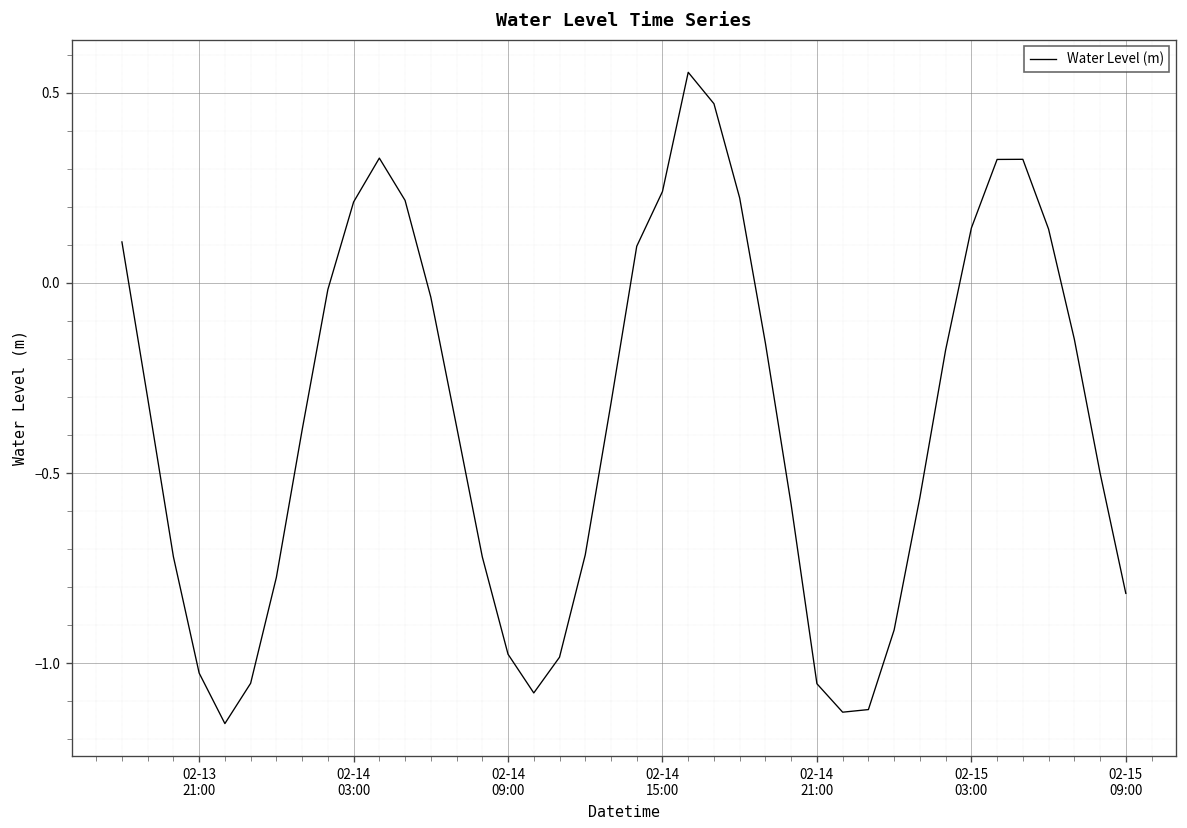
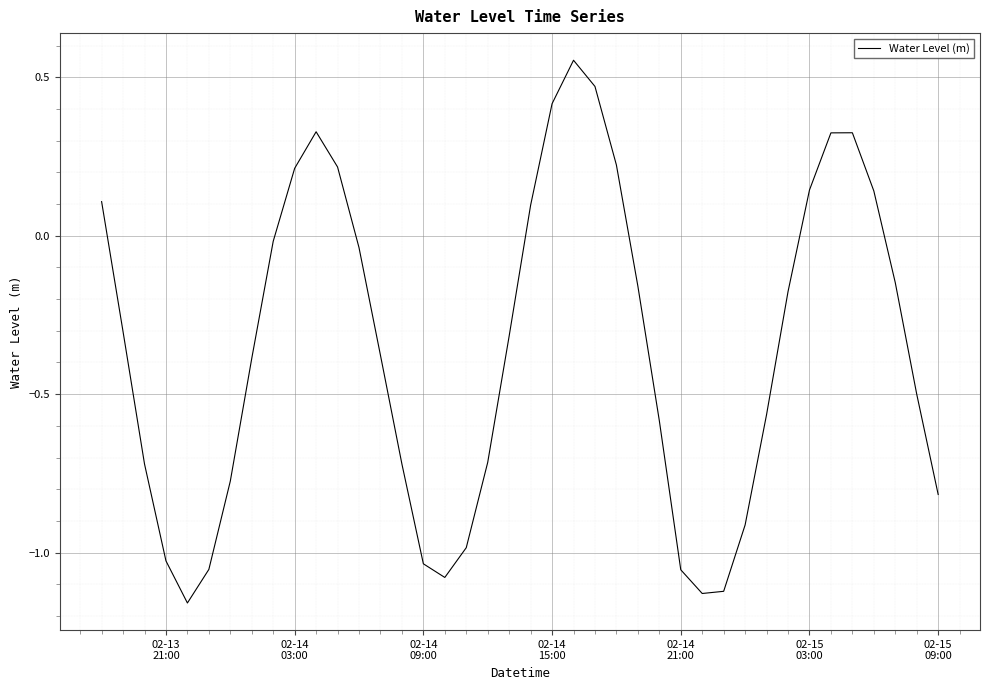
  {
    "02-13 21:00": -1.03,
    "02-14 03:00": 0.21,
-   "02-14 09:00": -0.98,
-   "02-14 15:00": 0.24,
+   "02-14 09:00": -1.04,
+   "02-14 15:00": 0.42,
    "02-14 21:00": -1.05,
    "02-15 03:00": 0.14,
    "02-15 09:00": -0.82
  }
